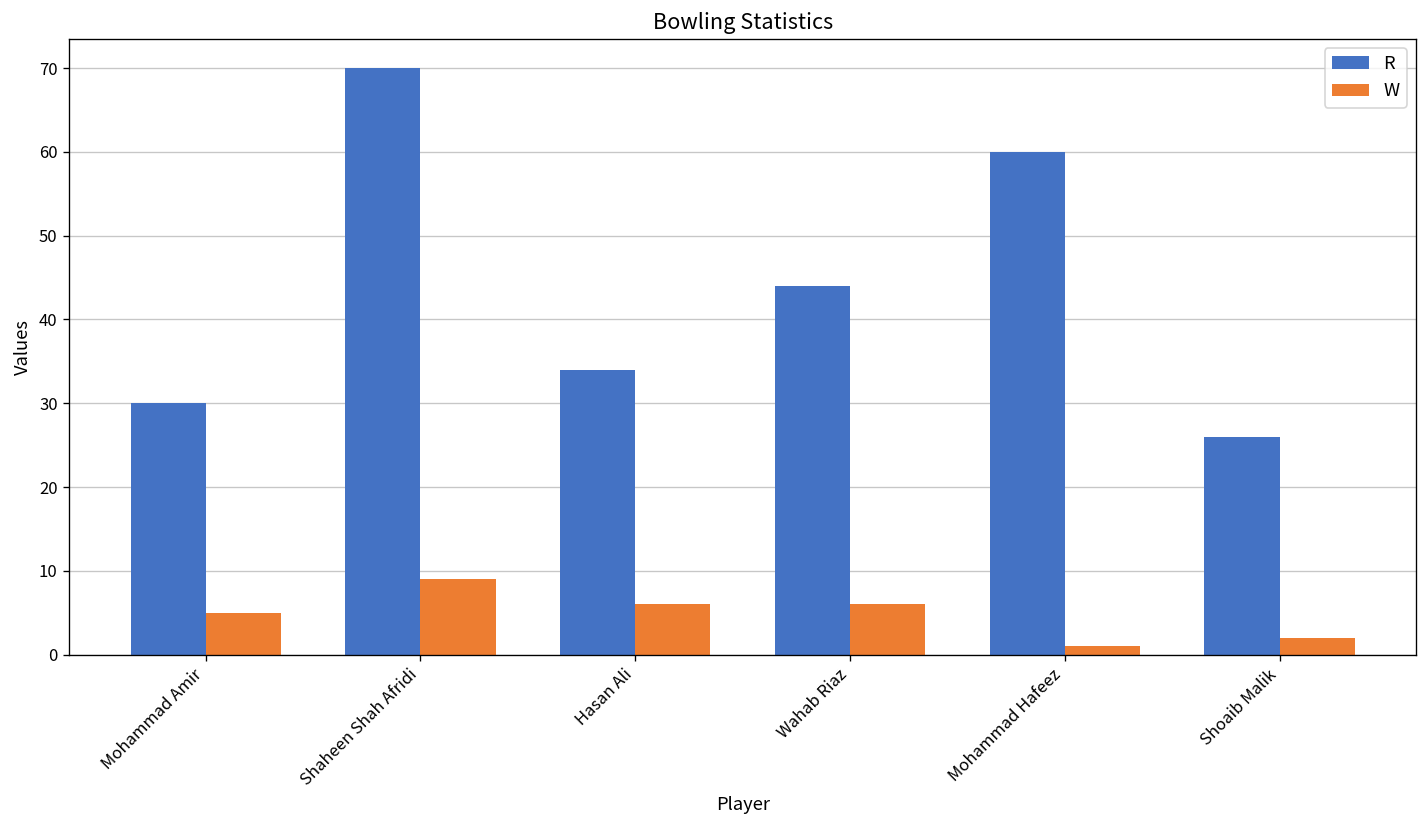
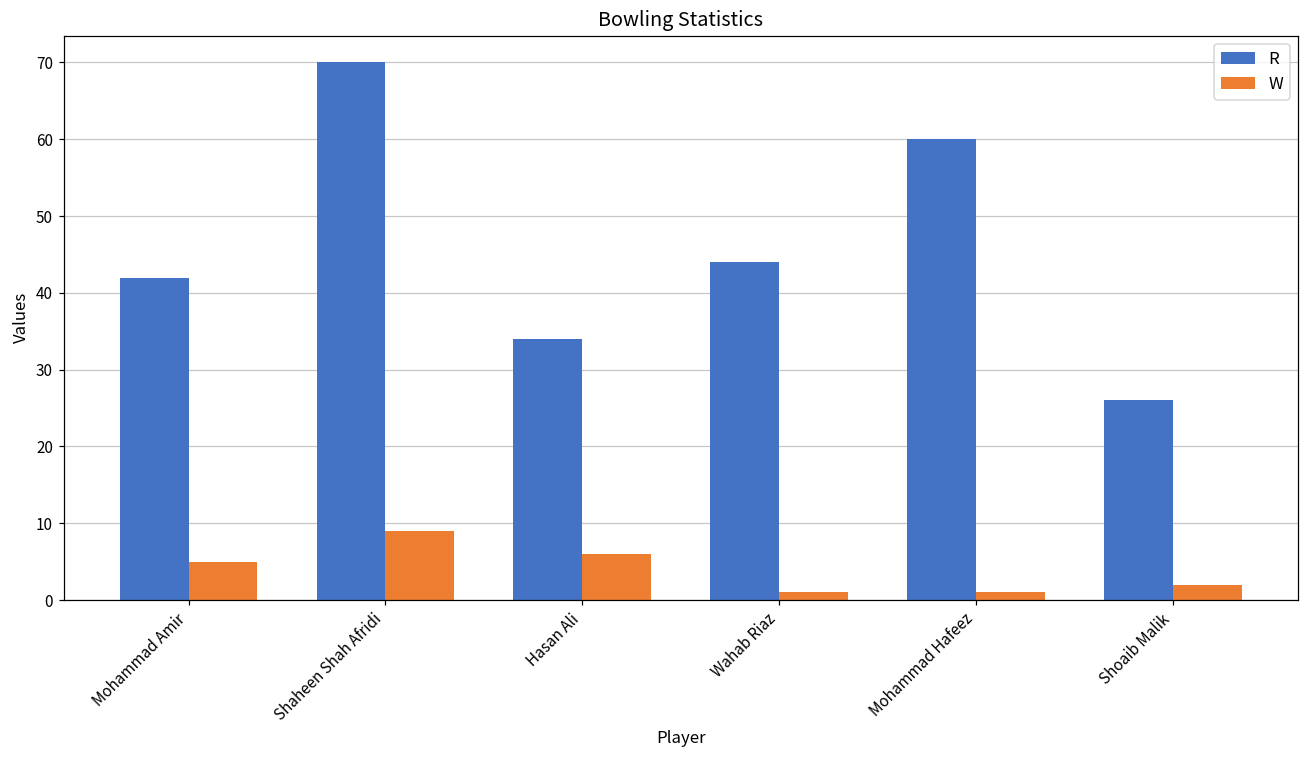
  {
    "R": {
-     "Mohammad Amir": 30,
+     "Mohammad Amir": 42,
      "Shaheen Shah Afridi": 70,
      "Hasan Ali": 34,
      "Wahab Riaz": 44,
      "Mohammad Hafeez": 60,
      "Shoaib Malik": 26
    },
    "W": {
      "Mohammad Amir": 5,
      "Shaheen Shah Afridi": 9,
      "Hasan Ali": 6,
-     "Wahab Riaz": 6,
+     "Wahab Riaz": 1,
      "Mohammad Hafeez": 1,
      "Shoaib Malik": 2
    }
  }
